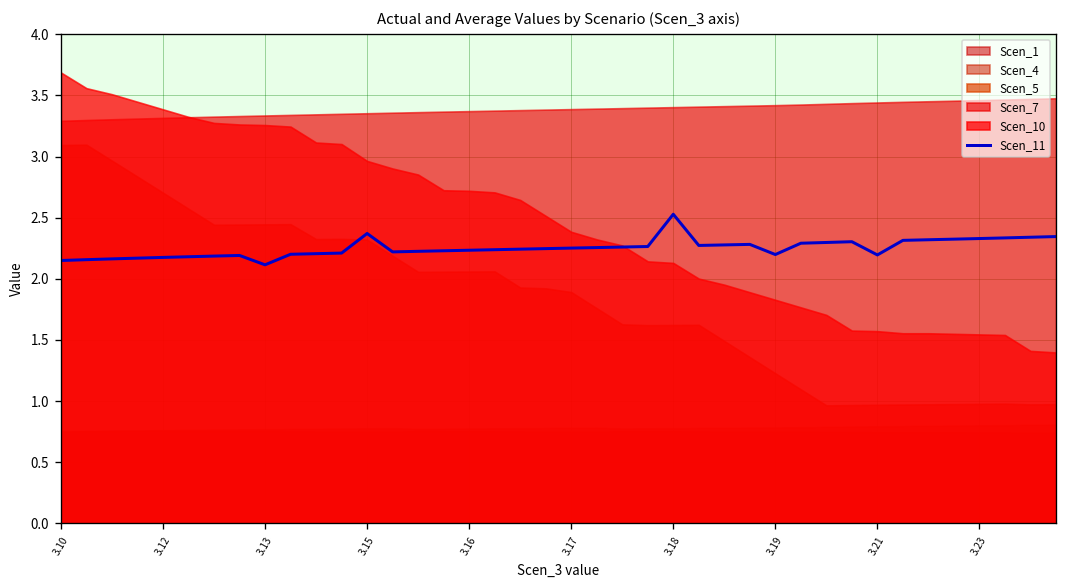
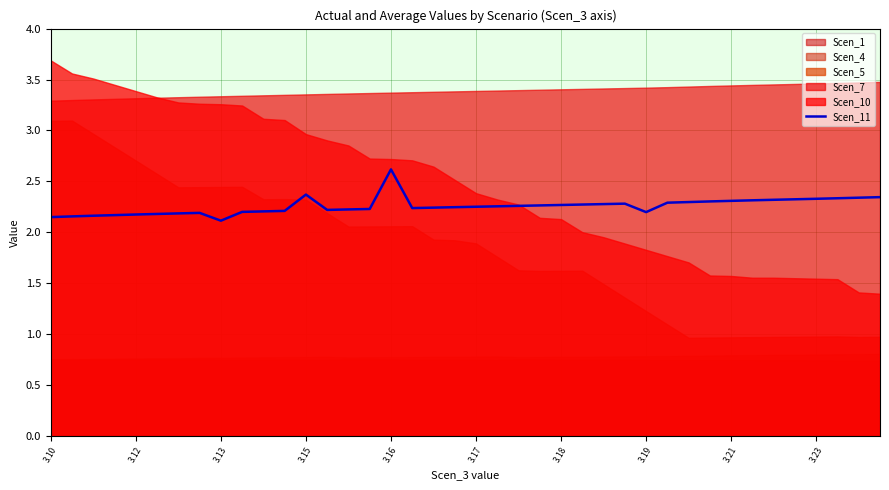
  {
    "Scen_11": {
      "3.10": 2.15,
      "3.12": 2.17,
      "3.13": 2.11,
      "3.15": 2.37,
-     "3.16": 2.23,
+     "3.16": 2.62,
      "3.17": 2.25,
-     "3.18": 2.53,
+     "3.18": 2.27,
      "3.19": 2.20,
-     "3.21": 2.20,
+     "3.21": 2.31,
      "3.23": 2.33
    }
  }
